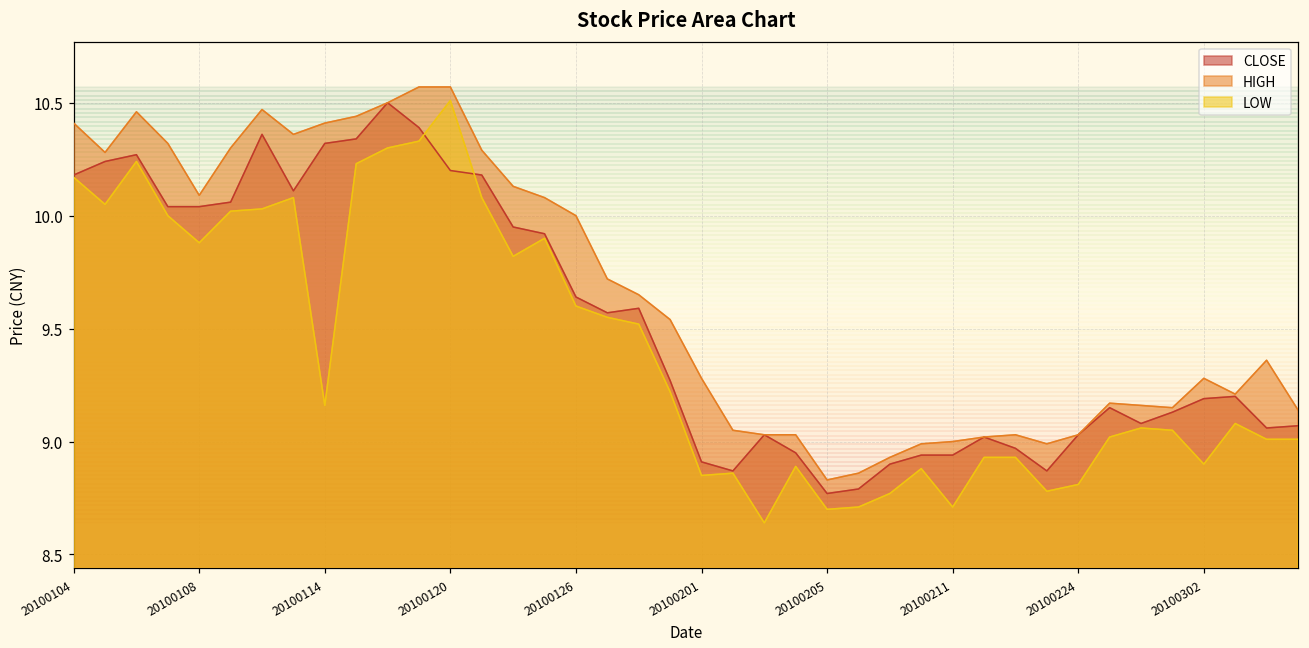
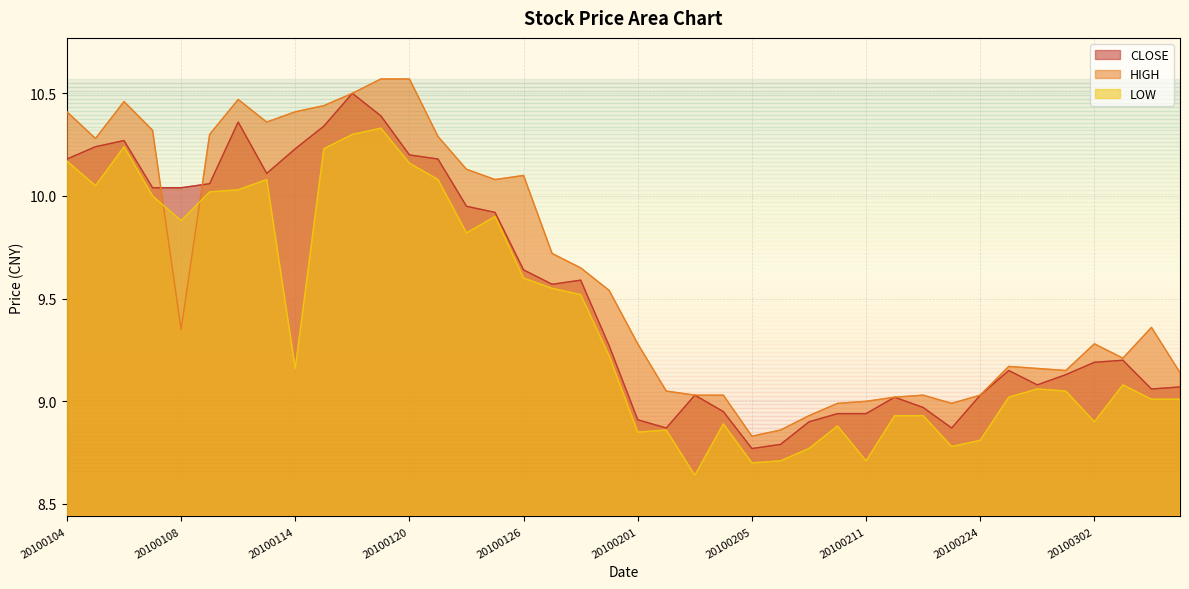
  {
    "CLOSE": {
      "20100108": 10.04,
-     "20100114": 10.32,
+     "20100114": 10.23,
      "20100120": 10.20,
      "20100126": 9.64,
      "20100201": 8.91,
      "20100205": 8.77,
      "20100211": 8.94,
      "20100302": 9.19
    },
    "HIGH": {
      "20100104": 10.41,
-     "20100108": 10.09,
+     "20100108": 9.35,
      "20100114": 10.41,
      "20100120": 10.57,
-     "20100126": 10.0,
+     "20100126": 10.1,
      "20100201": 9.28,
      "20100205": 8.83,
      "20100211": 9.00,
      "20100302": 9.28
    },
    "LOW": {
      "20100108": 9.88,
      "20100114": 9.16,
-     "20100120": 10.51,
+     "20100120": 10.16,
      "20100126": 9.60,
      "20100201": 8.85,
      "20100205": 8.70,
      "20100211": 8.71,
      "20100224": 8.81,
      "20100302": 8.90
    }
  }
